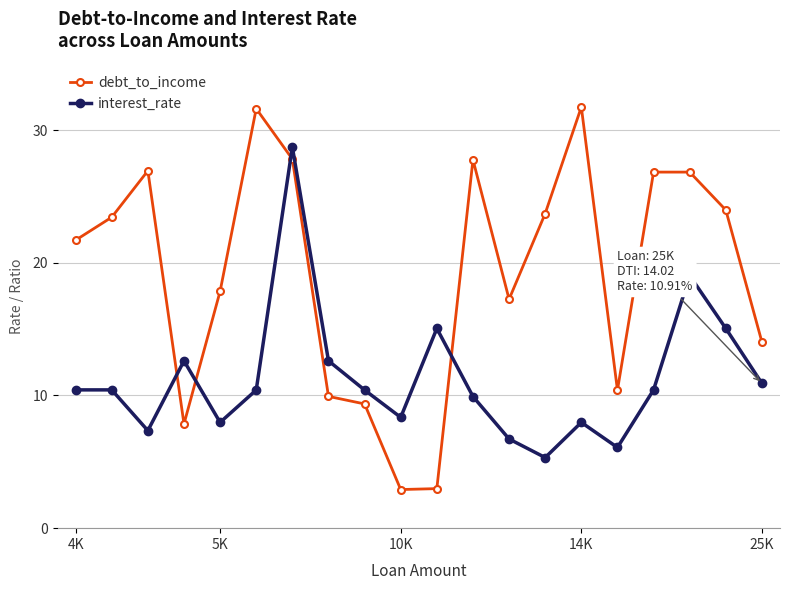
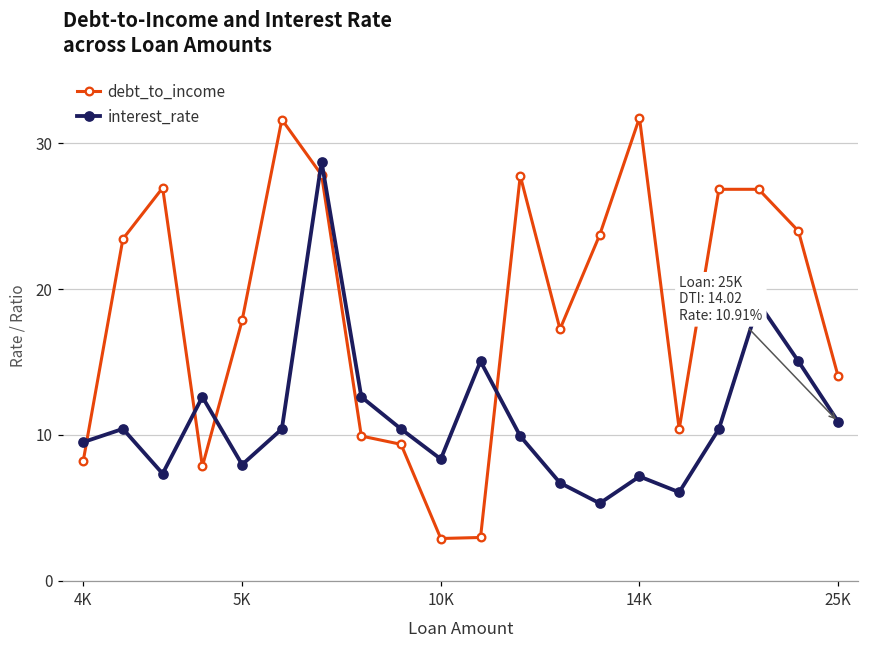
  {
    "debt_to_income": {
-     "4K": 21.7,
+     "4K": 8.2,
      "5K": 17.9,
      "10K": 2.9,
      "14K": 31.7,
      "25K": 14.0
    },
    "interest_rate": {
-     "4K": 10.4,
+     "4K": 9.5,
      "5K": 8.0,
      "10K": 8.4,
-     "14K": 8.0,
+     "14K": 7.2,
      "25K": 10.9
    }
  }
